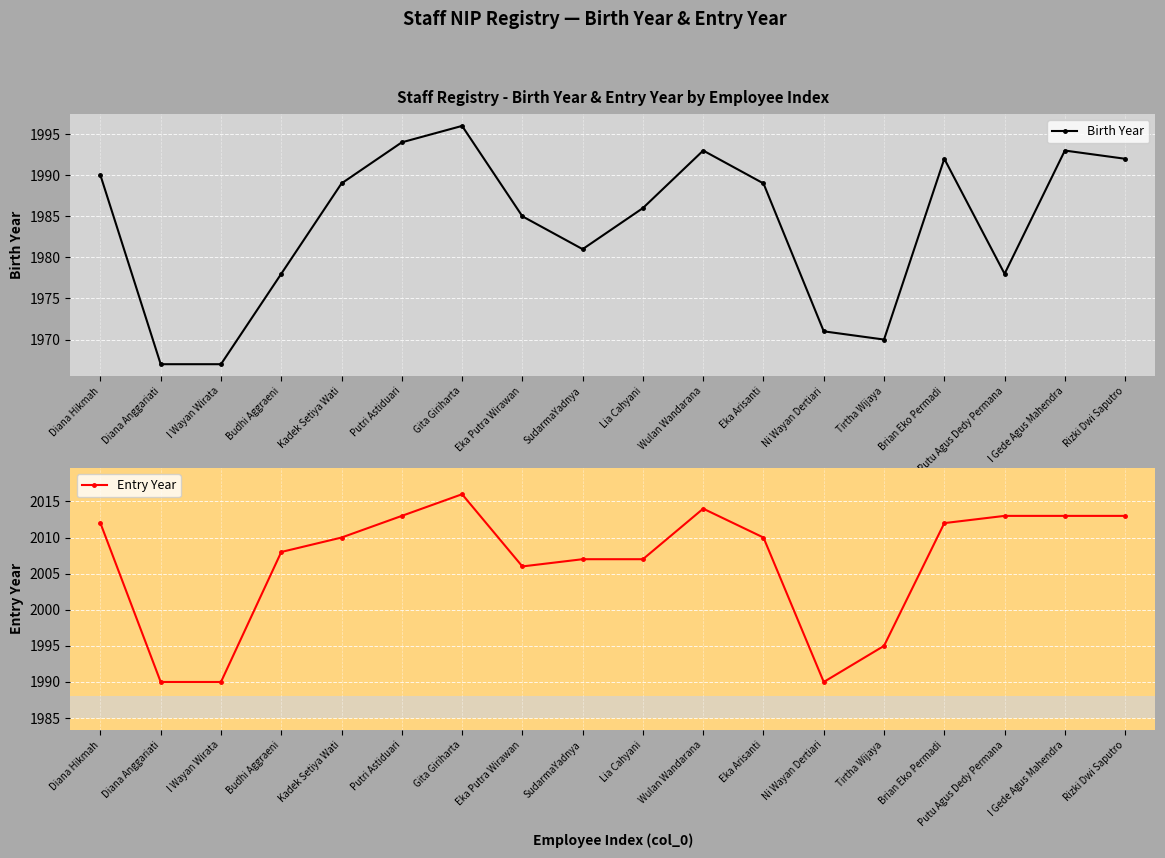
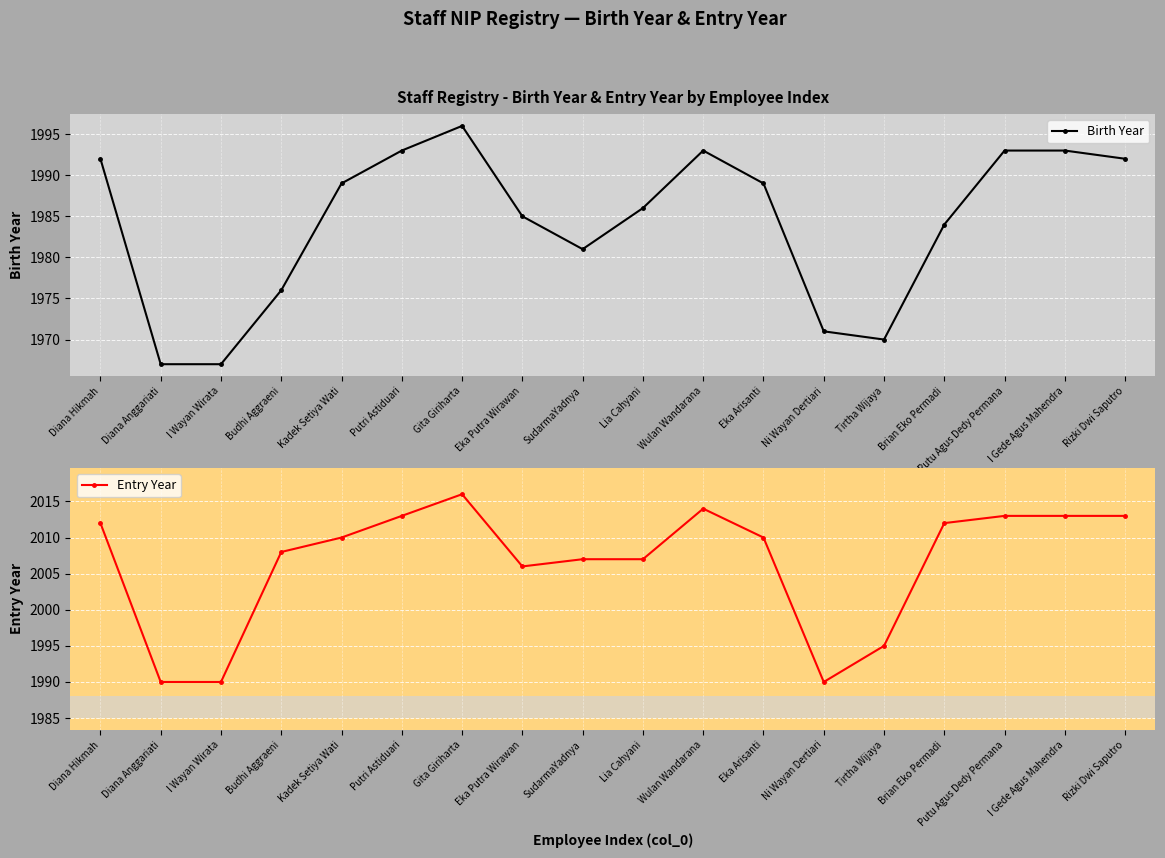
  {
    "Staff Registry - Birth Year & Entry Year by Employee Index": {
-     "Diana Hikmah": 1990,
+     "Diana Hikmah": 1992,
      "Diana Anggariati": 1967,
      "I Wayan Wirata": 1967,
-     "Budhi Aggraeni": 1978,
+     "Budhi Aggraeni": 1976,
      "Kadek Setiya Wati": 1989,
-     "Putri Astiduari": 1994,
+     "Putri Astiduari": 1993,
      "Gita Giriharta": 1996,
      "Eka Putra Wirawan": 1985,
      "SudarmaYadnya": 1981,
      "Lia Cahyani": 1986,
      "Wulan Wandarana": 1993,
      "Eka Arisanti": 1989,
      "Ni Wayan Dertiari": 1971,
      "Tirtha Wijaya": 1970,
-     "Brian Eko Permadi": 1992,
-     "Putu Agus Dedy Permana": 1978,
+     "Brian Eko Permadi": 1984,
+     "Putu Agus Dedy Permana": 1993,
      "I Gede Agus Mahendra": 1993,
      "Rizki Dwi Saputro": 1992
    }
  }
